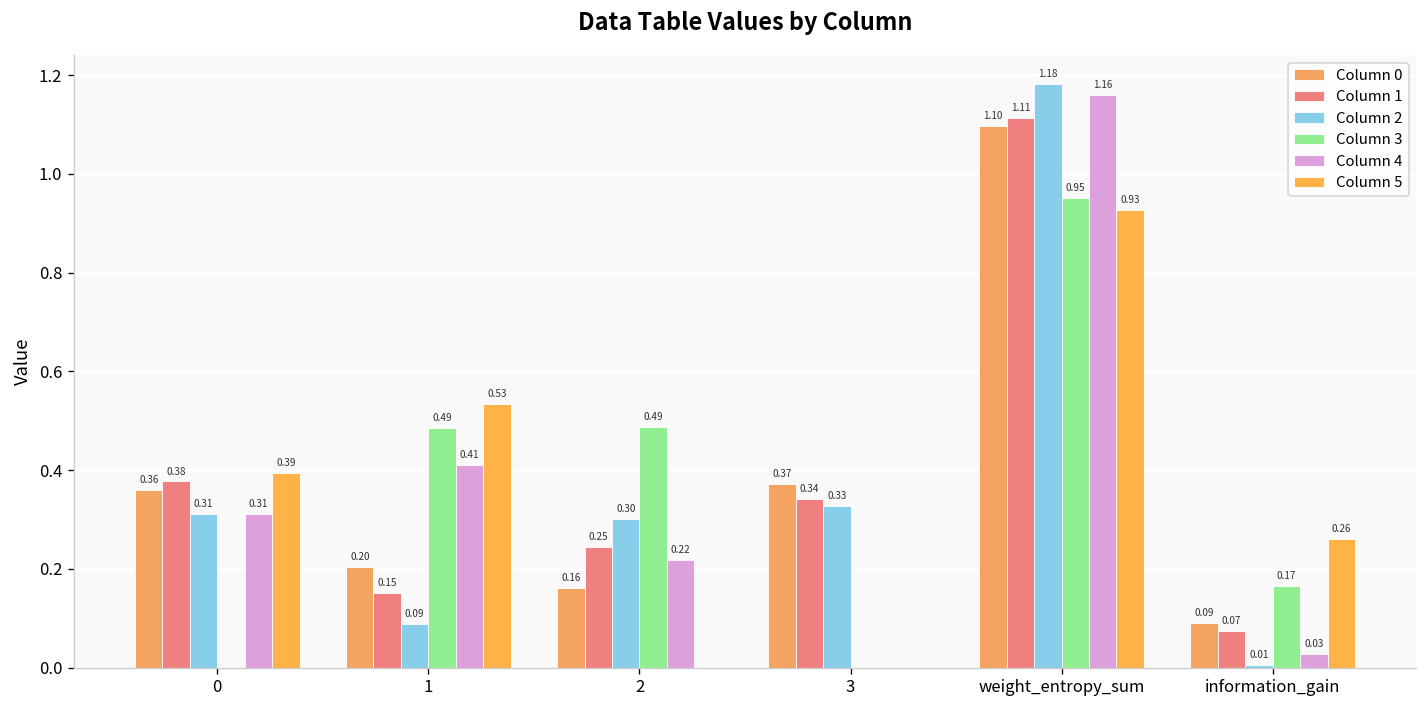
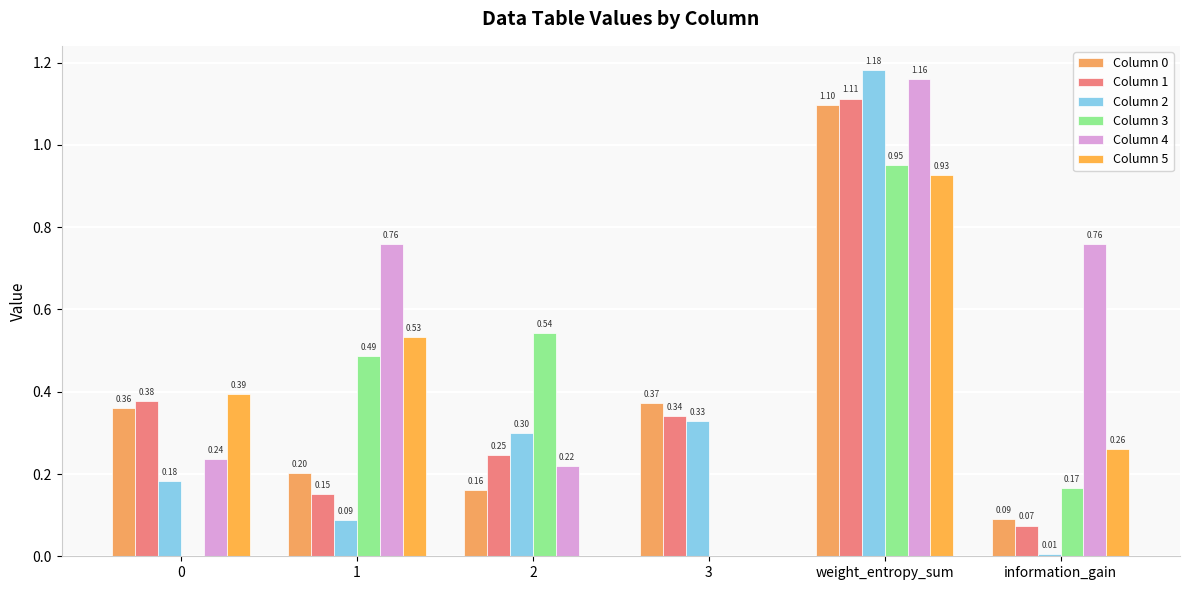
  {
    "Column 2": {
-     "0": 0.31,
+     "0": 0.18,
      "1": 0.09,
      "2": 0.30,
      "3": 0.33,
      "weight_entropy_sum": 1.18,
      "information_gain": 0.01
    },
    "Column 3": {
      "1": 0.49,
-     "2": 0.49,
+     "2": 0.54,
      "weight_entropy_sum": 0.95,
      "information_gain": 0.17
    },
    "Column 4": {
-     "0": 0.31,
-     "1": 0.41,
+     "0": 0.24,
+     "1": 0.76,
      "2": 0.22,
      "weight_entropy_sum": 1.16,
-     "information_gain": 0.03
+     "information_gain": 0.76
    }
  }
